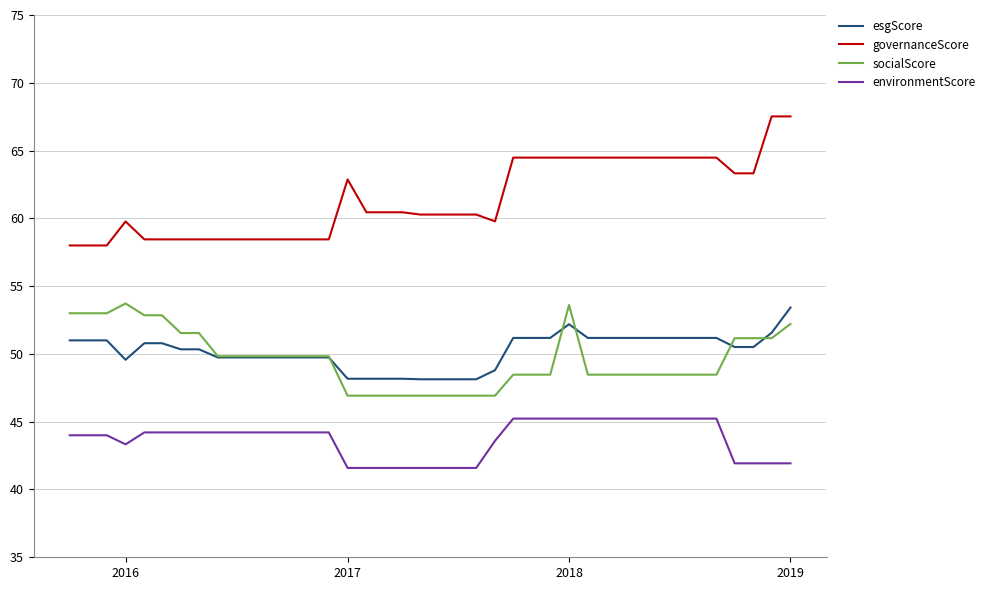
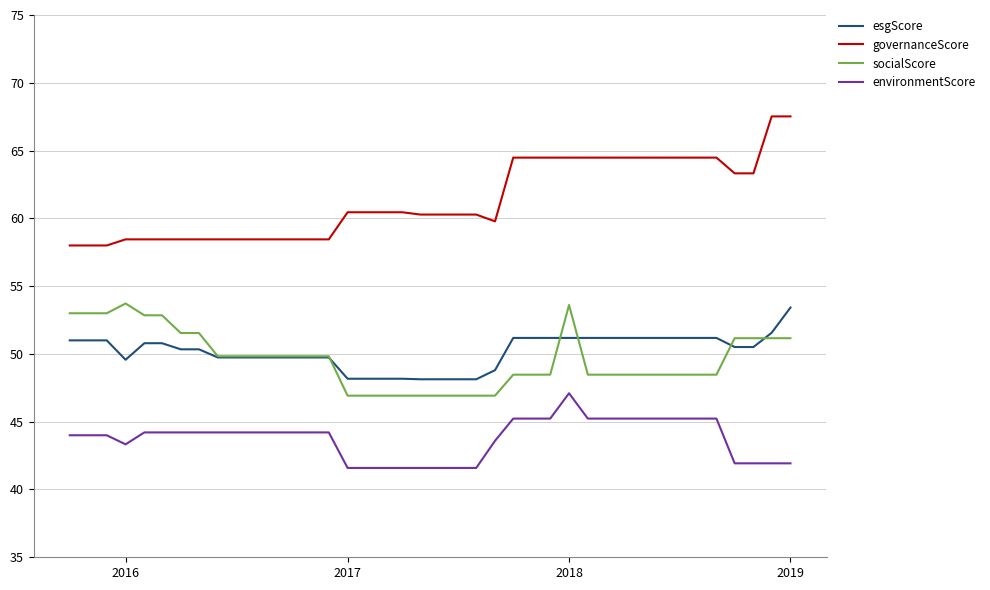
  {
    "esgScore": {
      "2016": 49.6,
      "2017": 48.2,
-     "2018": 52.2,
+     "2018": 51.2,
      "2019": 53.4
    },
    "governanceScore": {
-     "2016": 59.8,
-     "2017": 62.9,
+     "2016": 58.5,
+     "2017": 60.5,
      "2018": 64.5,
      "2019": 67.5
    },
    "socialScore": {
      "2016": 53.7,
      "2017": 46.9,
      "2018": 53.6,
-     "2019": 52.2
+     "2019": 51.2
    },
    "environmentScore": {
      "2016": 43.3,
      "2017": 41.6,
-     "2018": 45.2,
+     "2018": 47.1,
      "2019": 41.9
    }
  }
